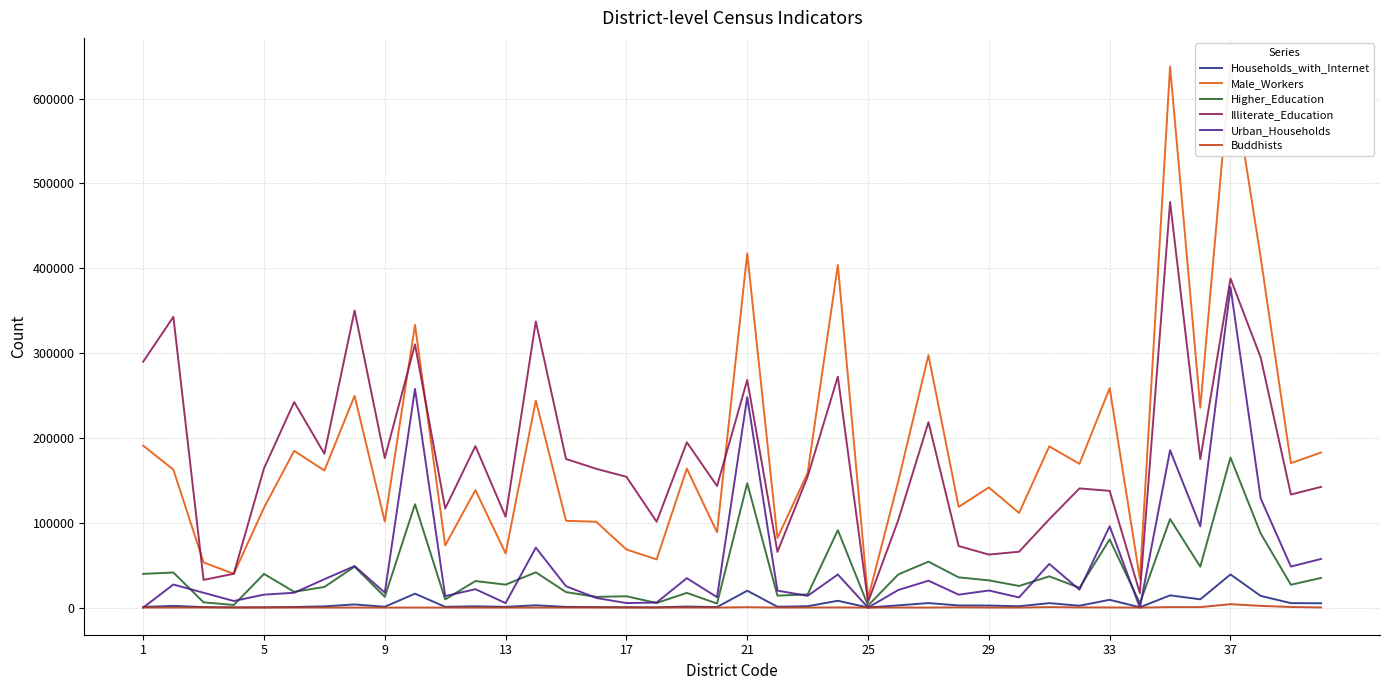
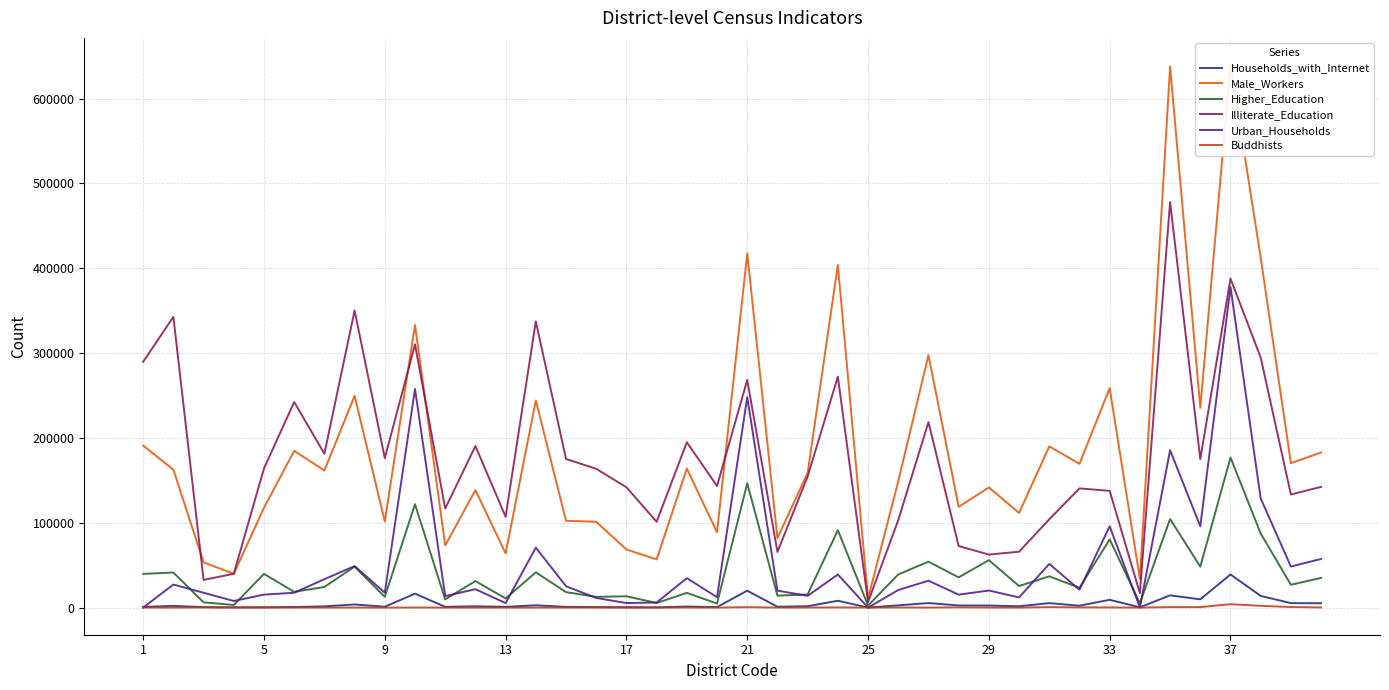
  {
    "Higher_Education": {
      "1": 40000,
      "5": 40000,
      "9": 10000,
-     "13": 30000,
+     "13": 10000,
      "17": 10000,
      "21": 150000,
-     "29": 30000,
+     "29": 60000,
      "33": 80000,
      "37": 180000
    },
    "Illiterate_Education": {
      "1": 290000,
      "5": 160000,
      "9": 180000,
      "13": 110000,
-     "17": 150000,
+     "17": 140000,
      "21": 270000,
      "25": 10000,
      "29": 60000,
      "33": 140000,
      "37": 390000
    }
  }
